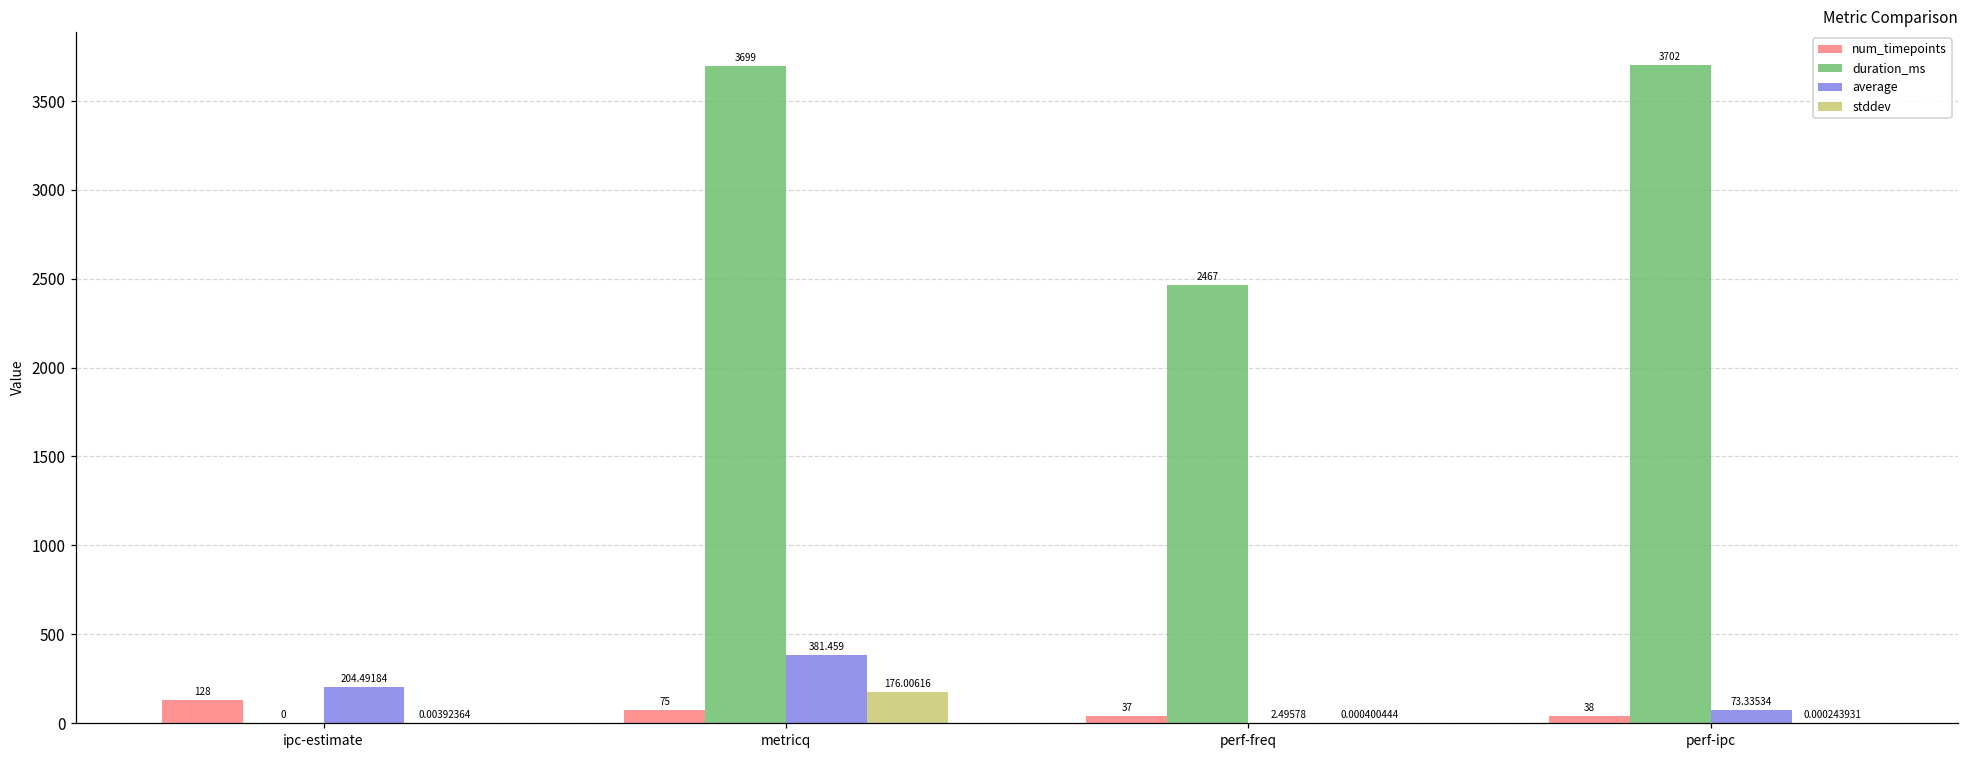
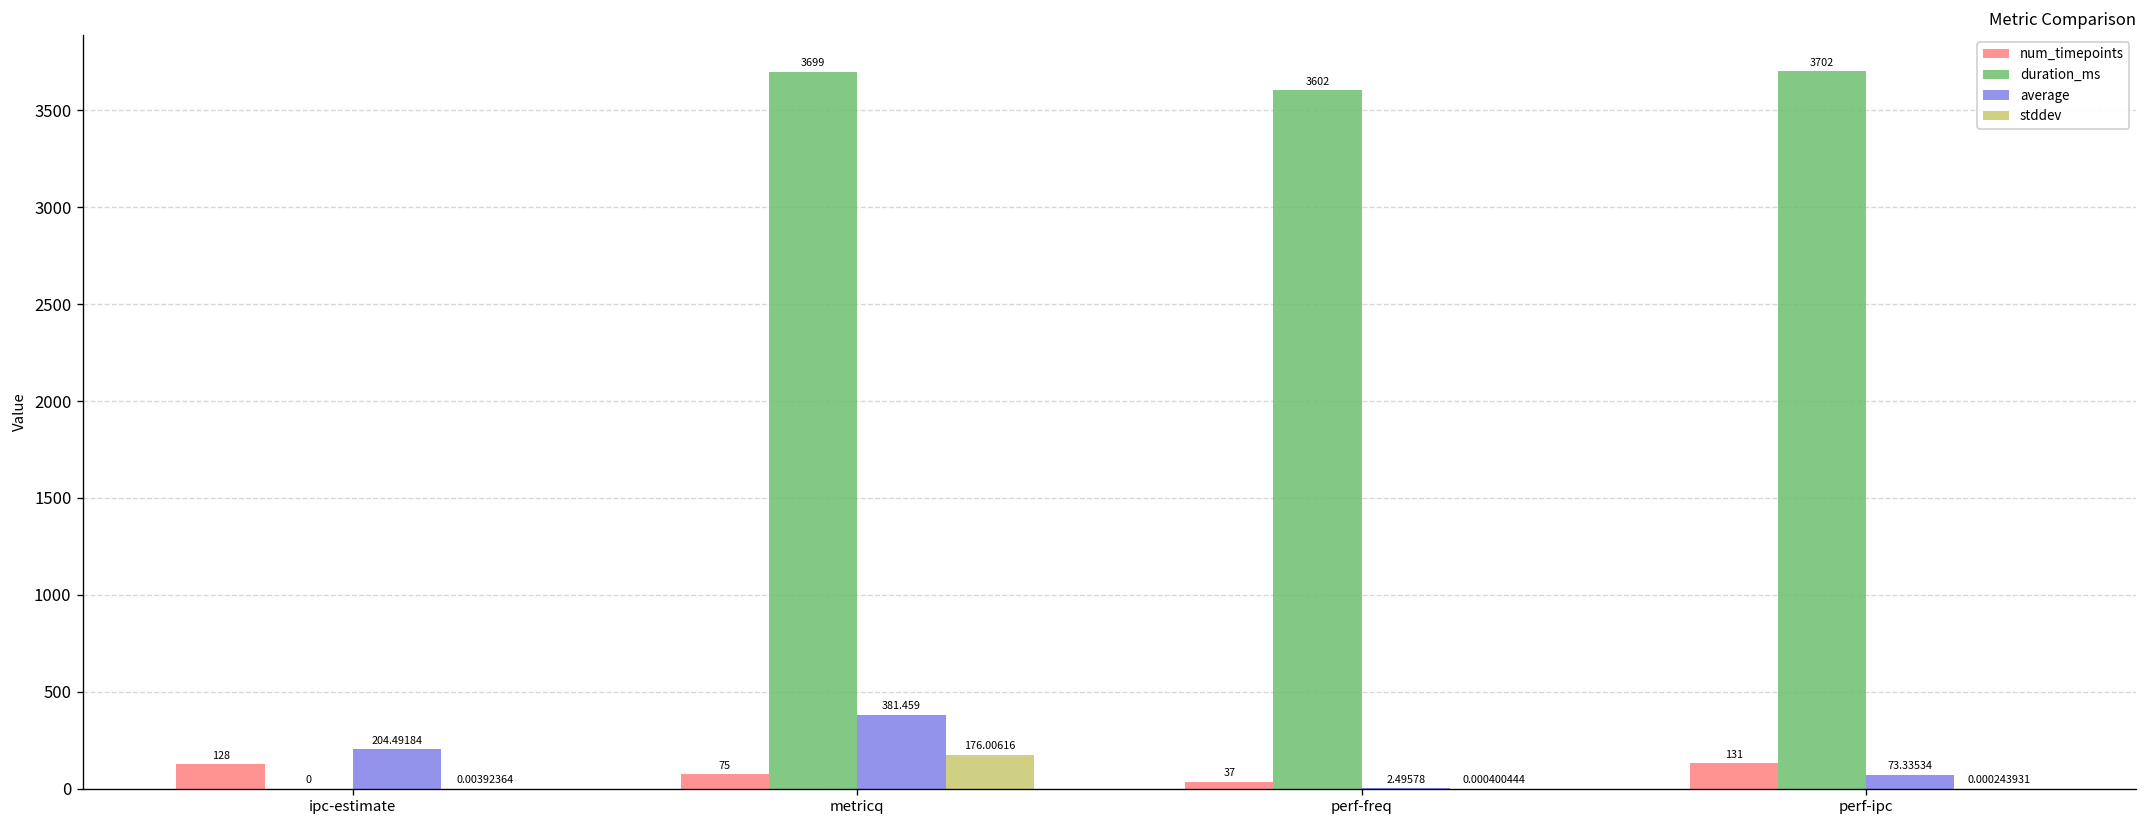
  {
    "num_timepoints": {
      "ipc-estimate": 128,
      "metricq": 75,
      "perf-freq": 37,
-     "perf-ipc": 38
+     "perf-ipc": 131
    },
    "duration_ms": {
      "ipc-estimate": 0,
      "metricq": 3699,
-     "perf-freq": 2467,
+     "perf-freq": 3602,
      "perf-ipc": 3702
    },
    "average": {
      "ipc-estimate": 204.49184,
      "metricq": 381.459,
      "perf-freq": 2.49578,
      "perf-ipc": 73.33534
    },
    "stddev": {
      "ipc-estimate": 0.00392364,
      "metricq": 176.00616,
      "perf-freq": 0.000400444,
      "perf-ipc": 0.000243931
    }
  }
